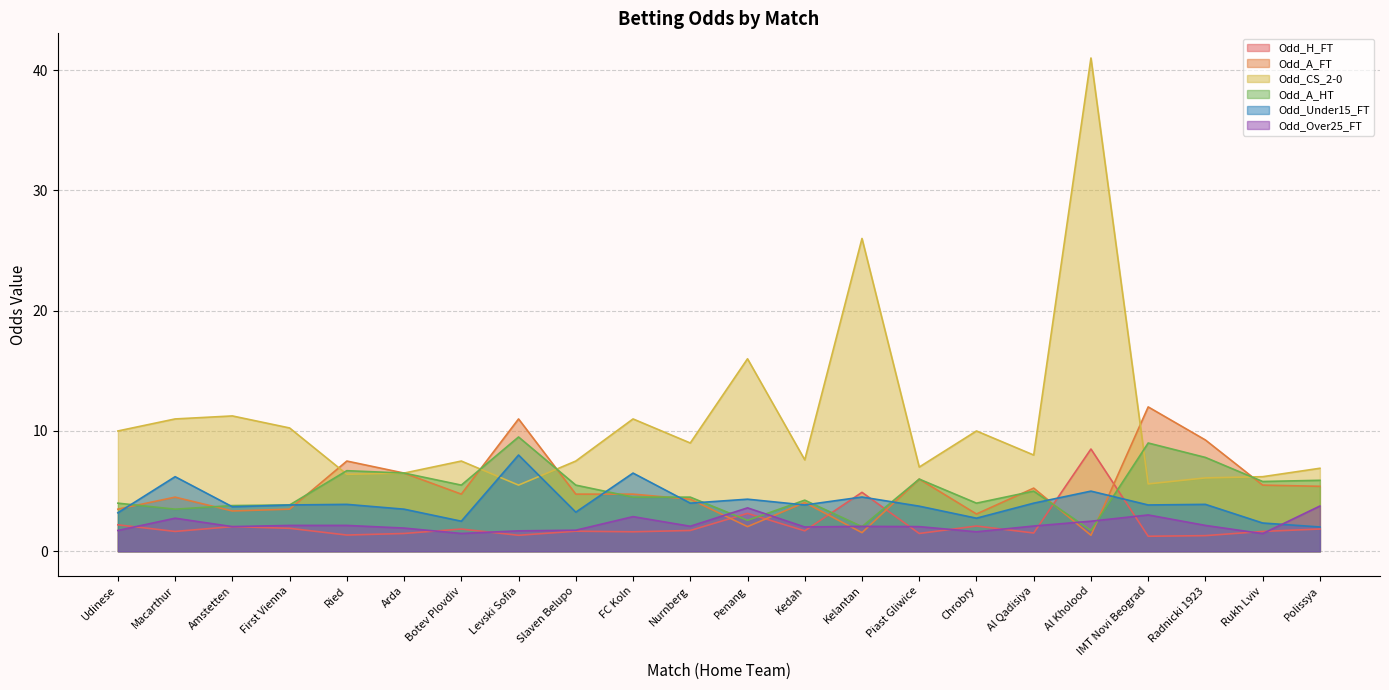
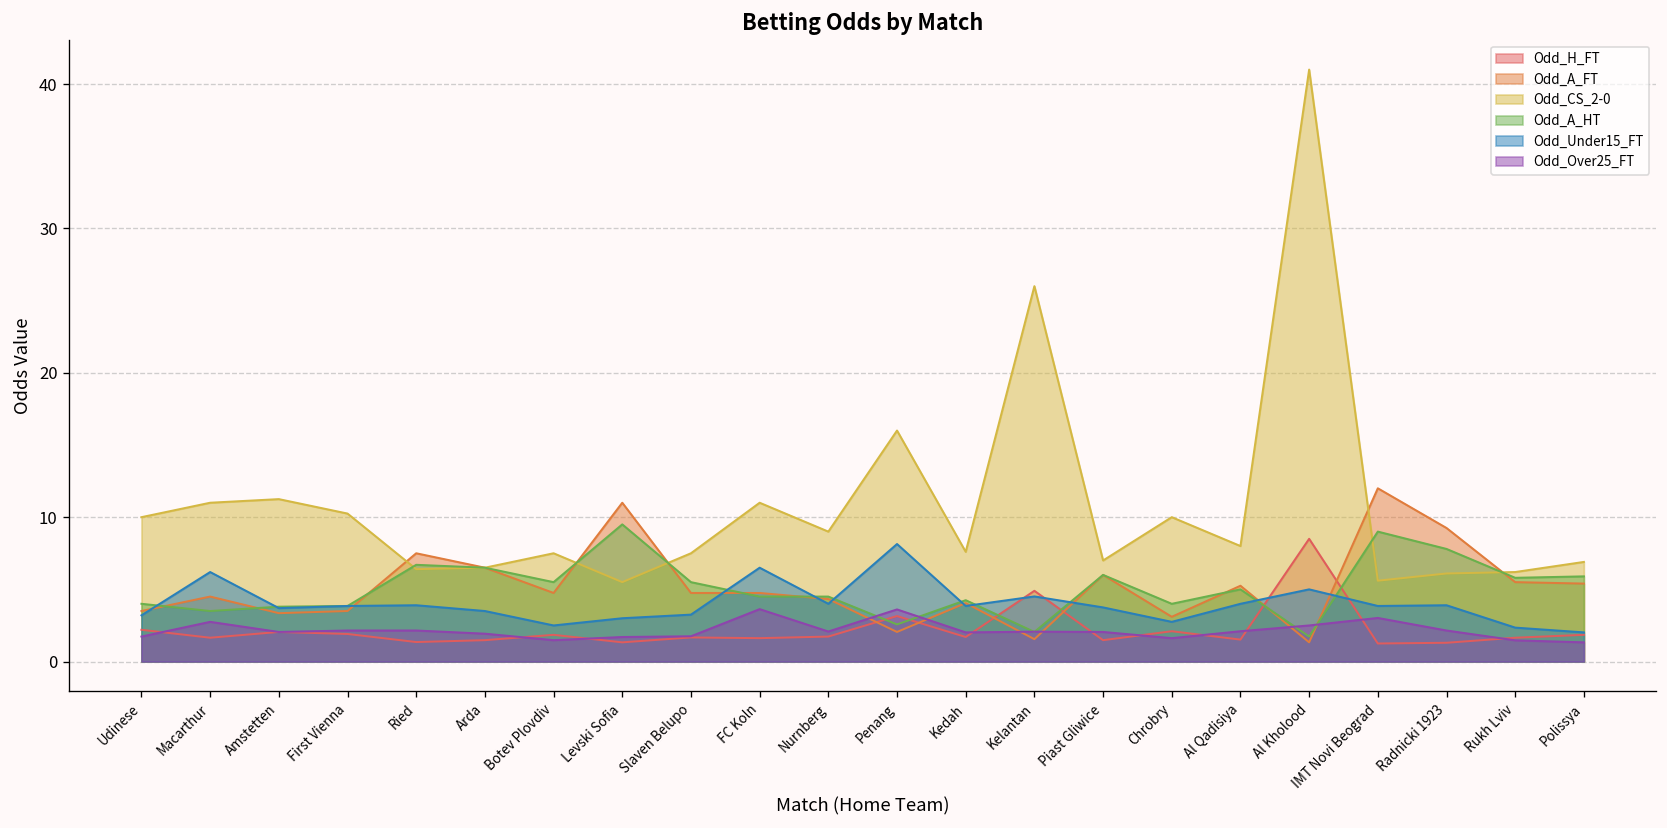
  {
    "Odd_A_HT": {
      "Udinese": 4.0,
      "Macarthur": 3.5,
      "Ried": 6.7,
      "Botev Plovdiv": 5.5,
      "Levski Sofia": 9.5,
      "Slaven Belupo": 5.5,
      "FC Koln": 4.5,
      "Penang": 2.6,
      "Chrobry": 4.0,
      "Al Qadisiya": 5.0,
      "Al Kholood": 1.7,
      "IMT Novi Beograd": 9.0,
      "Radnicki 1923": 7.8,
      "Rukh Lviv": 5.8,
      "Polissya": 5.9
    },
    "Odd_Under15_FT": {
      "Udinese": 3.2,
      "Macarthur": 6.2,
      "Ried": 3.9,
      "Arda": 3.5,
      "Botev Plovdiv": 2.5,
-     "Levski Sofia": 8,
+     "Levski Sofia": 3,
      "Slaven Belupo": 3.3,
      "FC Koln": 6.5,
      "Nurnberg": 4.0,
-     "Penang": 4.3,
+     "Penang": 8.1,
      "Kelantan": 4.5,
      "Piast Gliwice": 3.8,
      "Chrobry": 2.8,
      "Al Qadisiya": 4.0,
      "Al Kholood": 5.0,
      "IMT Novi Beograd": 3.9,
      "Radnicki 1923": 3.9,
      "Rukh Lviv": 2.4
    },
    "Odd_Over25_FT": {
      "Udinese": 1.7,
      "Macarthur": 2.8,
      "First Vienna": 2.2,
      "Ried": 2.2,
      "Arda": 1.9,
      "Botev Plovdiv": 1.5,
      "Levski Sofia": 1.7,
-     "FC Koln": 2.9,
+     "FC Koln": 3.6,
      "Nurnberg": 2.1,
      "Penang": 3.6,
      "Kedah": 2.0,
      "Piast Gliwice": 2.1,
      "Chrobry": 1.6,
      "Al Qadisiya": 2.1,
      "Al Kholood": 2.5,
      "IMT Novi Beograd": 3.0,
      "Radnicki 1923": 2.2,
-     "Polissya": 3.8
+     "Polissya": 1.3
    }
  }
